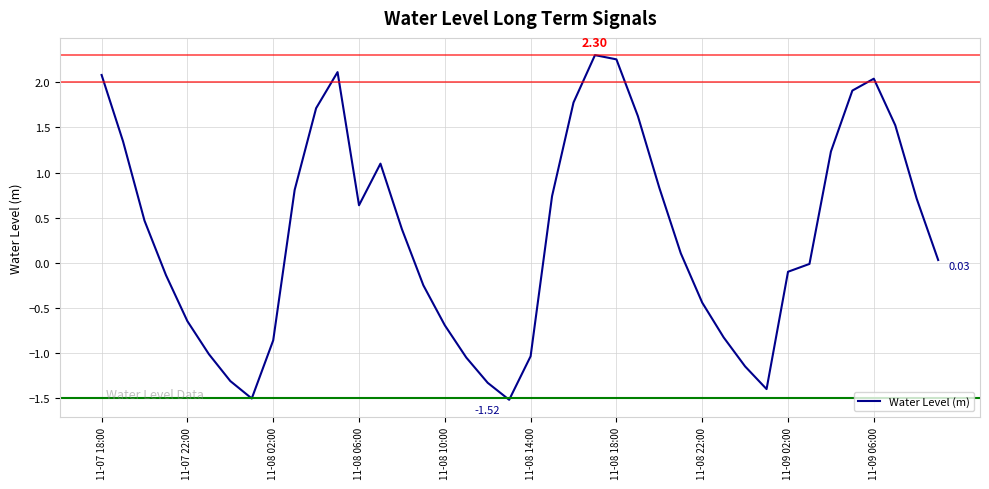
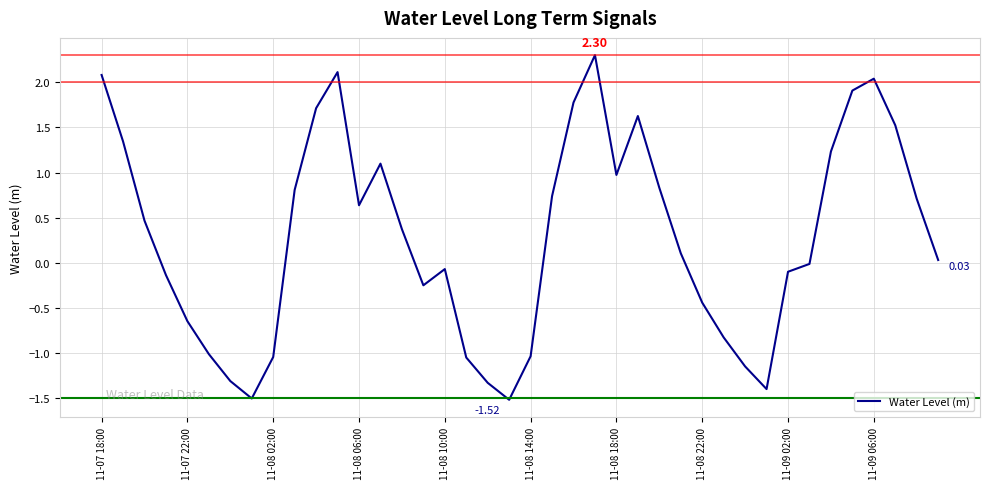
  {
    "11-07 18:00": 2.1,
    "11-07 22:00": -0.6,
-   "11-08 02:00": -0.9,
+   "11-08 02:00": -1.0,
    "11-08 06:00": 0.6,
-   "11-08 10:00": -0.7,
+   "11-08 10:00": -0.1,
    "11-08 14:00": -1.0,
-   "11-08 18:00": 2.3,
+   "11-08 18:00": 1.0,
    "11-08 22:00": -0.4,
    "11-09 02:00": -0.1,
    "11-09 06:00": 2.0
  }
